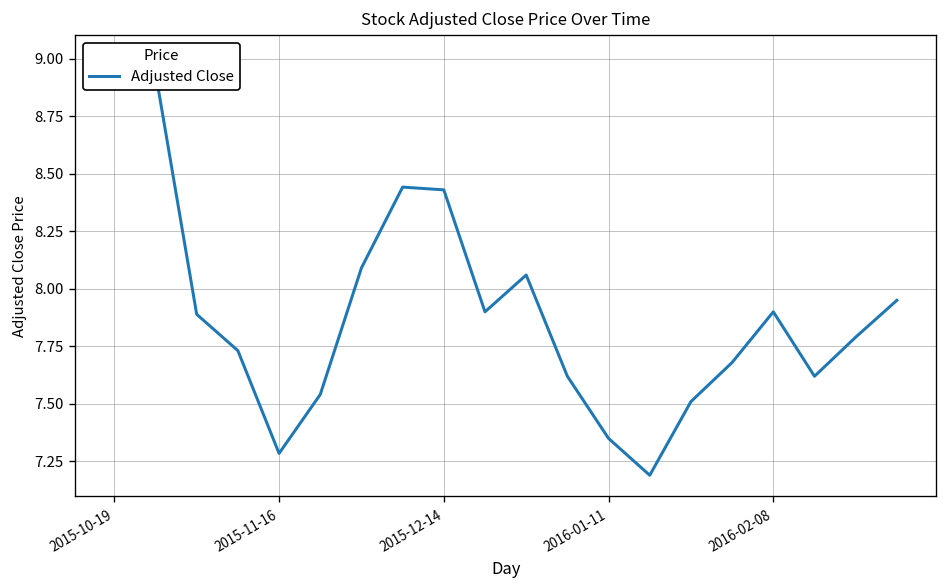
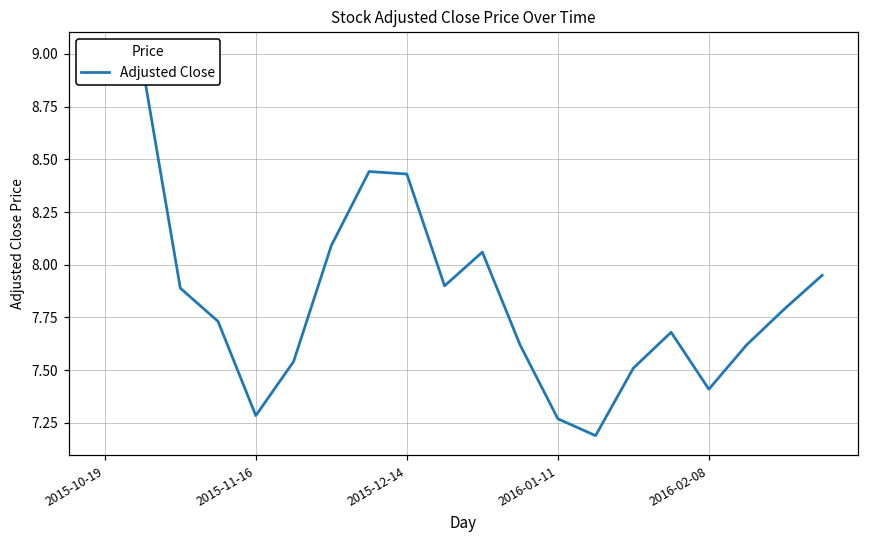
  {
    "2015-11-16": 7.28,
    "2015-12-14": 8.43,
-   "2016-01-11": 7.35,
-   "2016-02-08": 7.90
+   "2016-01-11": 7.27,
+   "2016-02-08": 7.41
  }
